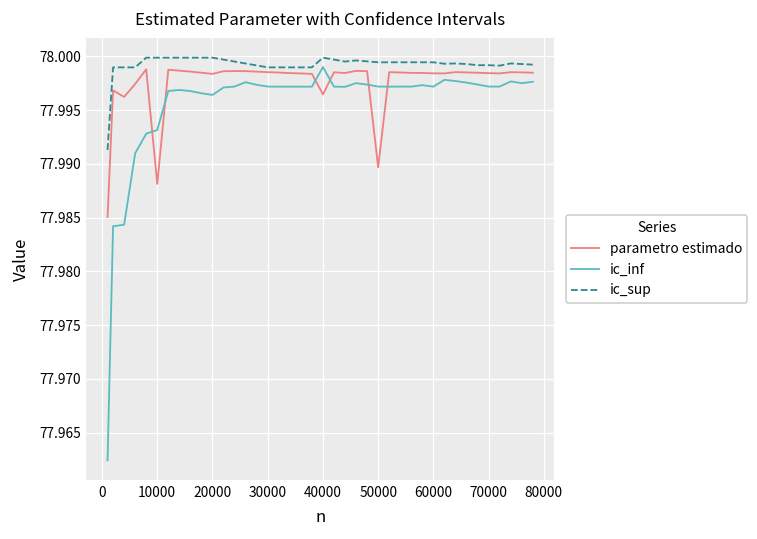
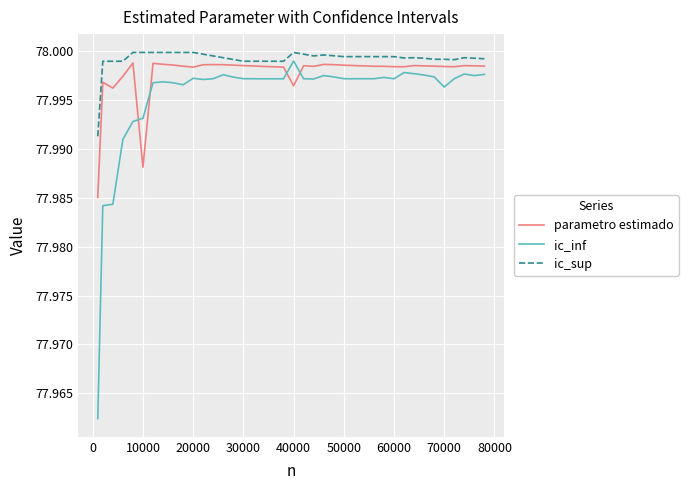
  {
    "parametro estimado": {
      "10000": 77.988,
      "20000": 77.998,
      "30000": 77.999,
      "40000": 77.996,
-     "50000": 77.990,
+     "50000": 77.999,
      "60000": 77.998,
      "70000": 77.998
    },
    "ic_inf": {
      "10000": 77.993,
-     "20000": 77.996,
+     "20000": 77.997,
      "30000": 77.997,
      "40000": 77.999,
      "50000": 77.997,
      "60000": 77.997,
-     "70000": 77.997
+     "70000": 77.996
    },
    "ic_sup": {
      "10000": 78.000,
      "20000": 78.000,
      "30000": 77.999,
      "40000": 78.000,
      "50000": 77.999,
      "60000": 77.999,
      "70000": 77.999
    }
  }
